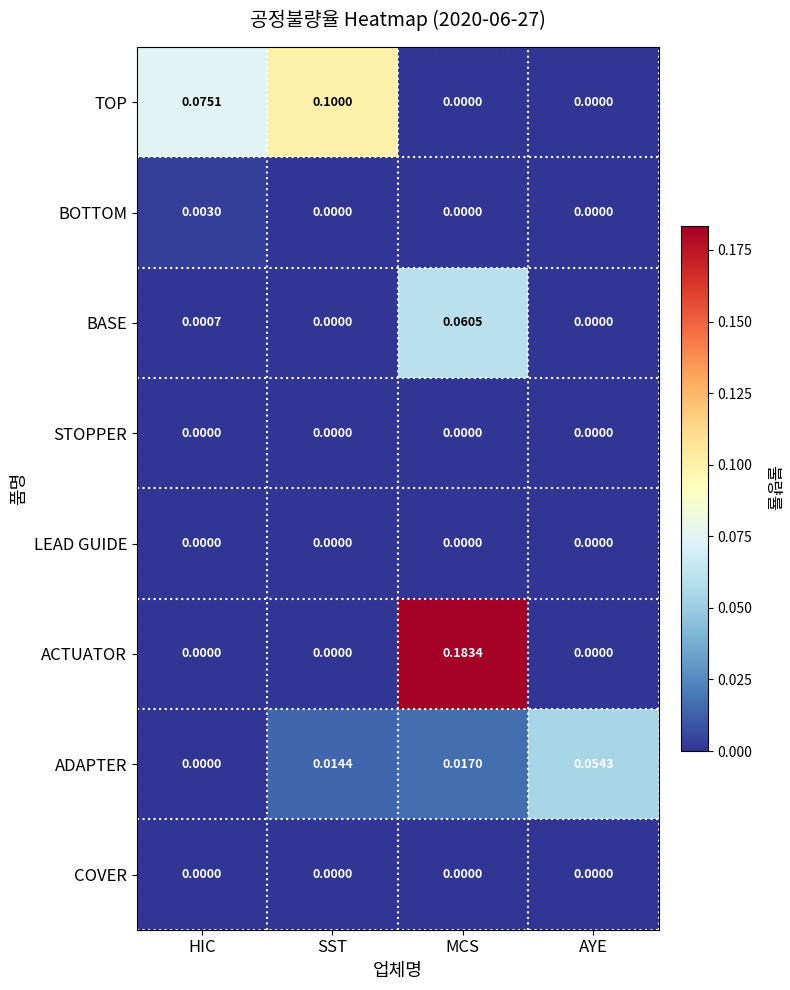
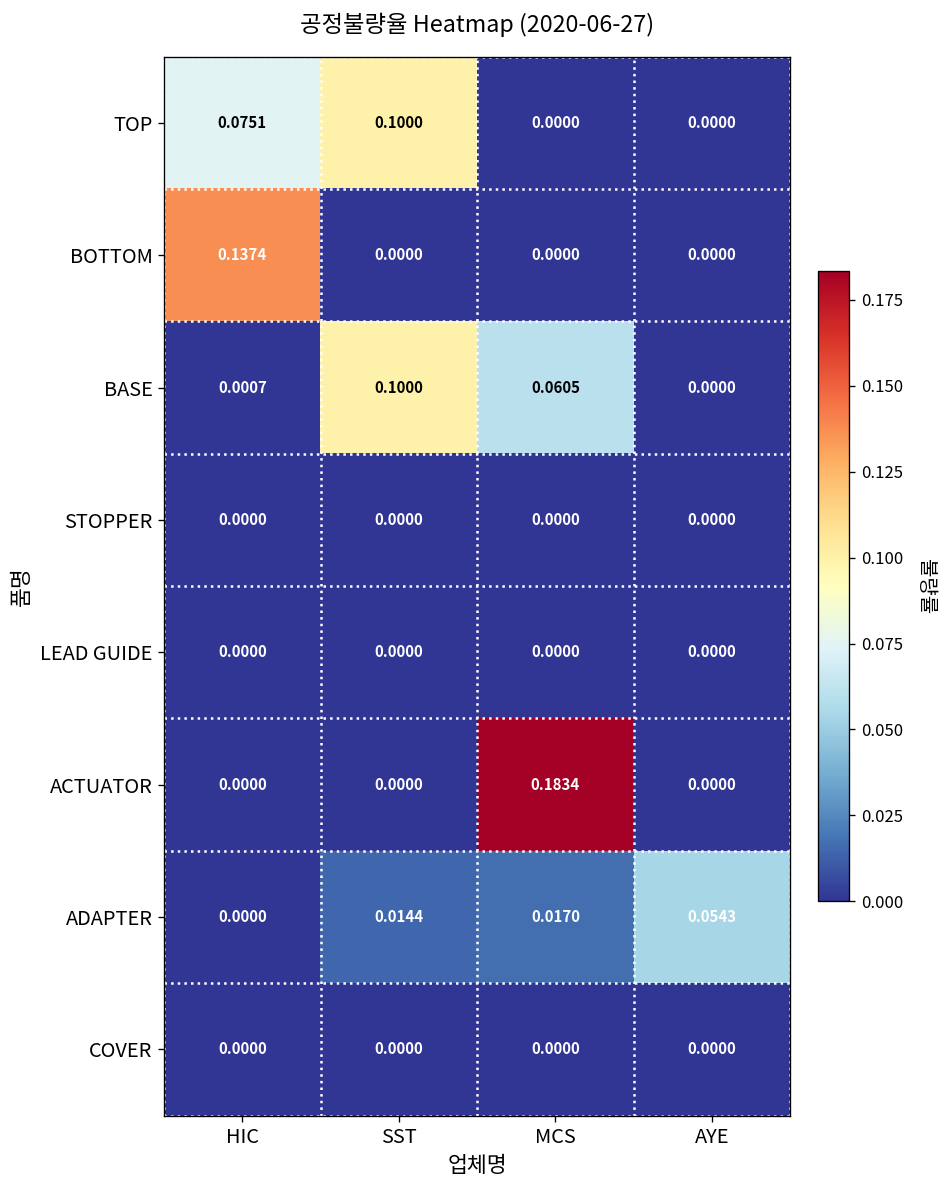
  {
    "TOP": {
      "HIC": 0.0751,
      "SST": 0.1000,
      "MCS": 0.0000,
      "AYE": 0.0000
    },
    "BOTTOM": {
-     "HIC": 0.0030,
+     "HIC": 0.1374,
      "SST": 0.0000,
      "MCS": 0.0000,
      "AYE": 0.0000
    },
    "BASE": {
      "HIC": 0.0007,
-     "SST": 0.0000,
+     "SST": 0.1000,
      "MCS": 0.0605,
      "AYE": 0.0000
    },
    "STOPPER": {
      "HIC": 0.0000,
      "SST": 0.0000,
      "MCS": 0.0000,
      "AYE": 0.0000
    },
    "LEAD GUIDE": {
      "HIC": 0.0000,
      "SST": 0.0000,
      "MCS": 0.0000,
      "AYE": 0.0000
    },
    "ACTUATOR": {
      "HIC": 0.0000,
      "SST": 0.0000,
      "MCS": 0.1834,
      "AYE": 0.0000
    },
    "ADAPTER": {
      "HIC": 0.0000,
      "SST": 0.0144,
      "MCS": 0.0170,
      "AYE": 0.0543
    },
    "COVER": {
      "HIC": 0.0000,
      "SST": 0.0000,
      "MCS": 0.0000,
      "AYE": 0.0000
    }
  }
